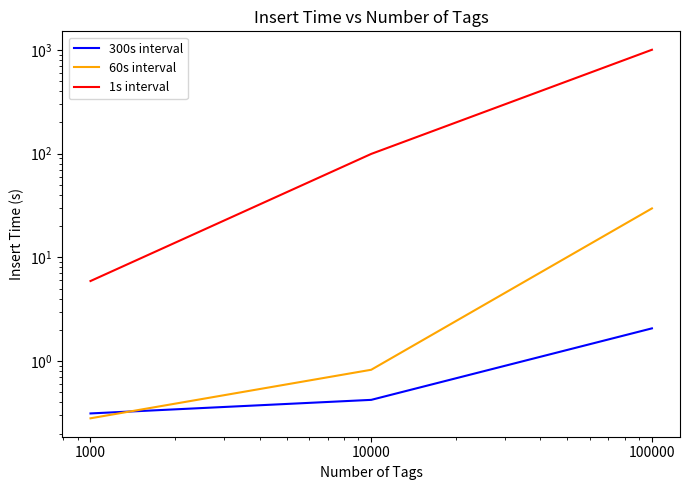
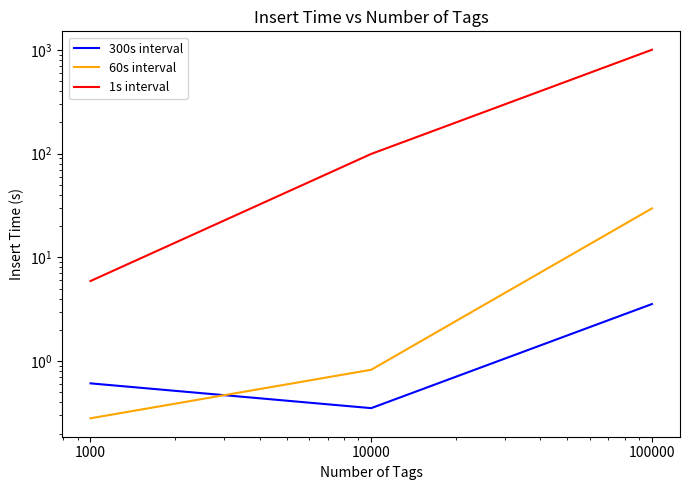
  {
    "300s interval": {
-     "1000": 0.31,
-     "10000": 0.42,
-     "100000": 2.1
+     "1000": 0.6,
+     "10000": 0.35,
+     "100000": 3.5
    },
    "60s interval": {
      "1000": 0.28,
      "10000": 0.8,
      "100000": 30
    },
    "1s interval": {
      "1000": 6,
      "10000": 100,
      "100000": 1000
    }
  }
